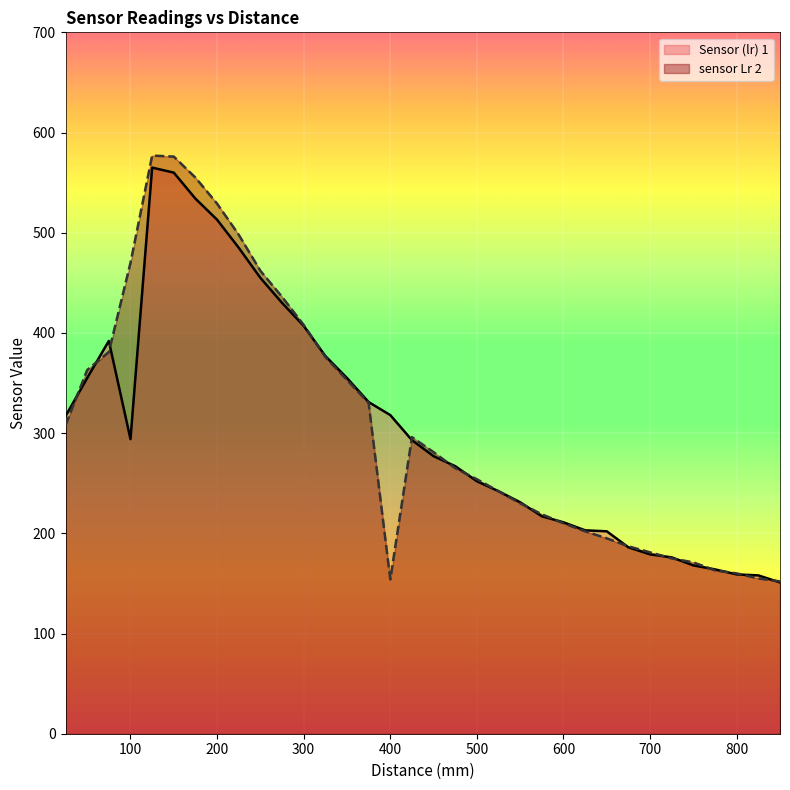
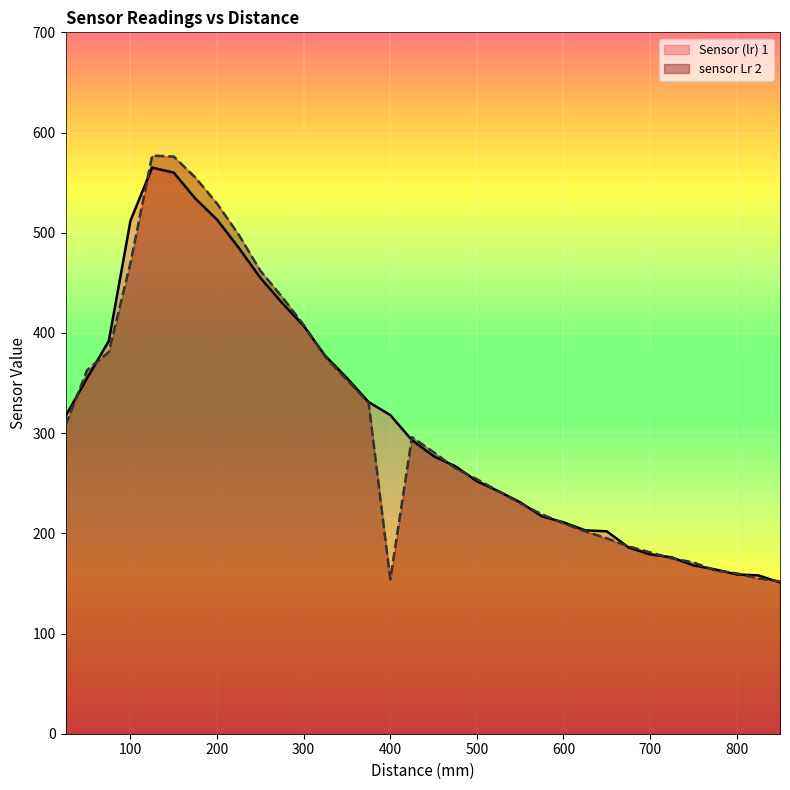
  {
    "Sensor (lr) 1": {
-     "100": 294,
+     "100": 512,
      "200": 513,
      "400": 318
    },
    "sensor Lr 2": {
      "100": 470,
      "200": 529,
      "400": 154
    }
  }
